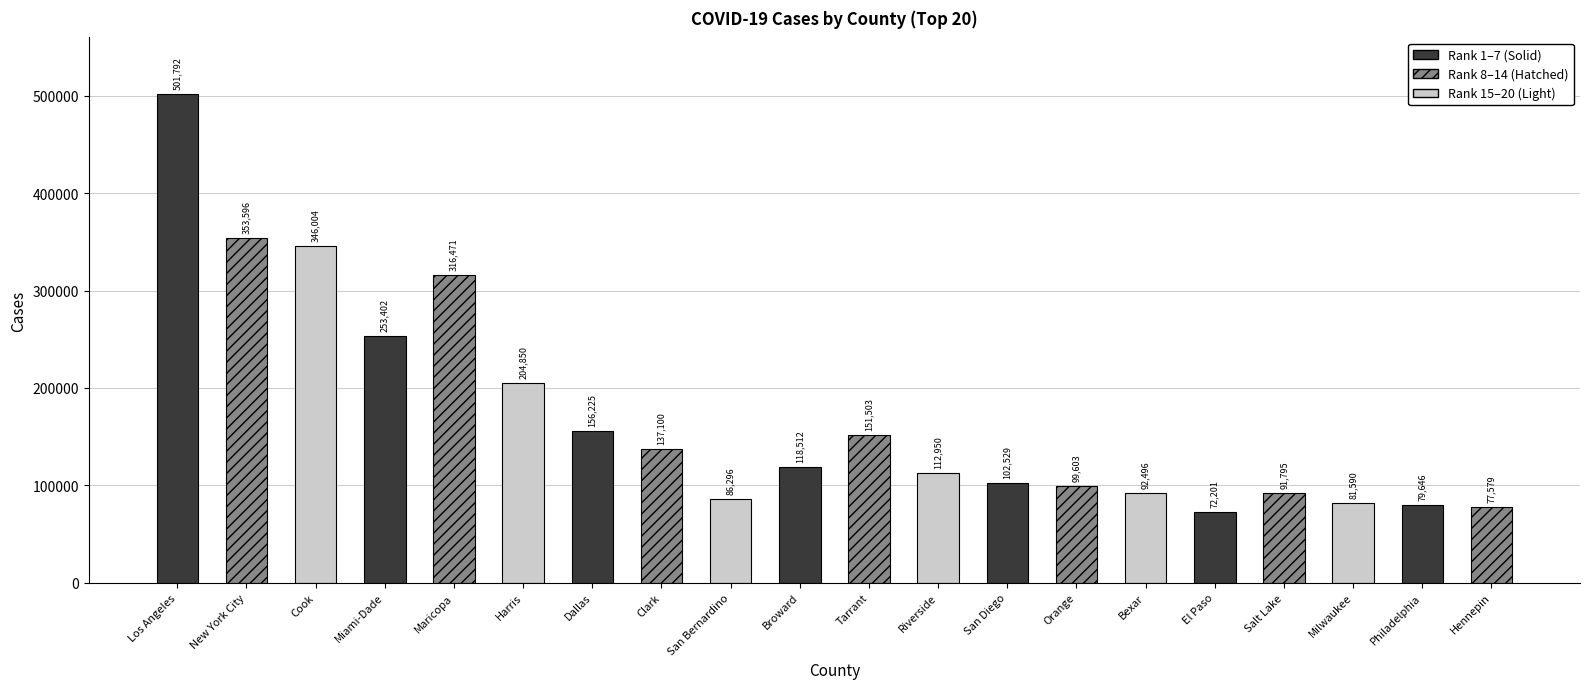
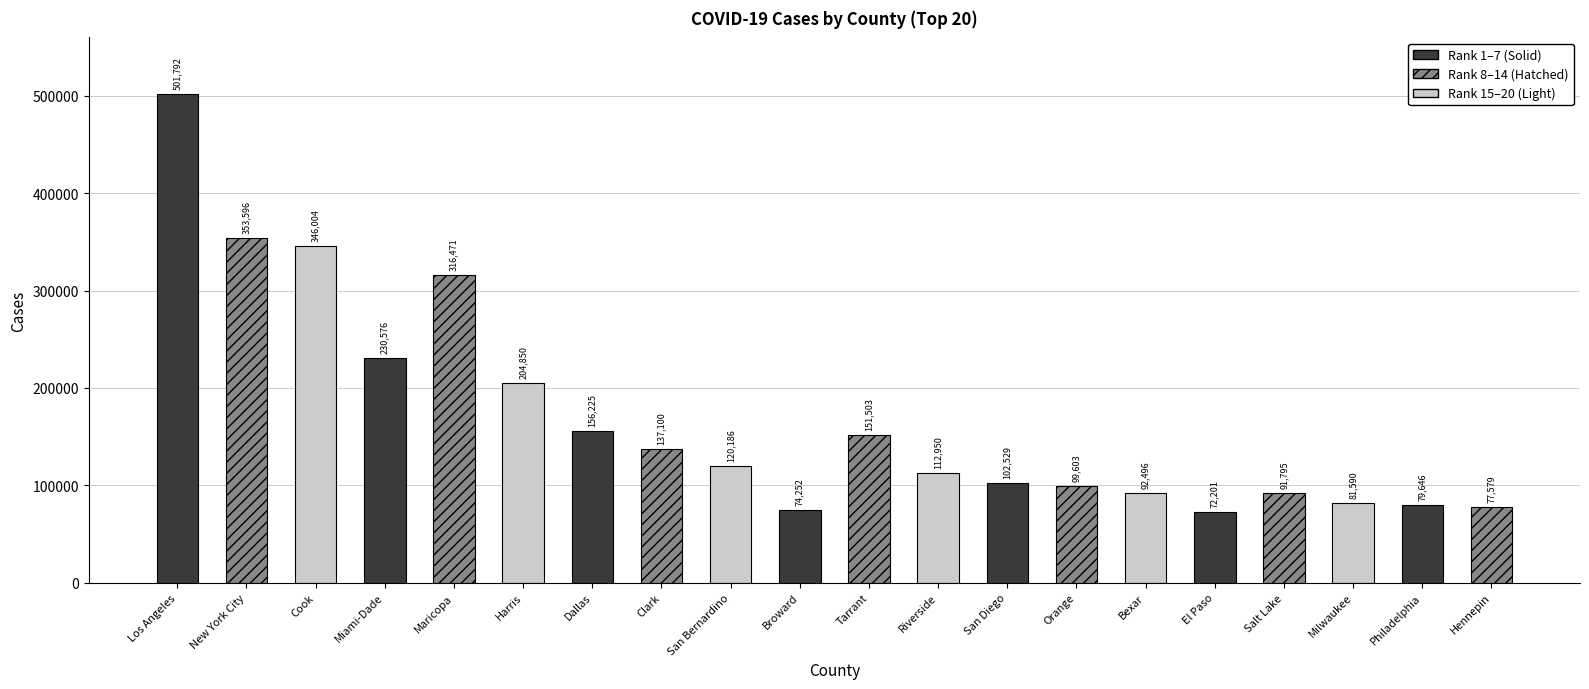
  {
    "Los Angeles": "501,792",
    "New York City": "353,596",
    "Cook": "346,004",
-   "Miami-Dade": "253,402",
+   "Miami-Dade": "230,576",
    "Maricopa": "316,471",
    "Harris": "204,850",
    "Dallas": "156,225",
    "Clark": "137,100",
-   "San Bernardino": "86,296",
-   "Broward": "118,512",
+   "San Bernardino": "120,186",
+   "Broward": "74,252",
    "Tarrant": "151,503",
    "Riverside": "112,950",
    "San Diego": "102,529",
    "Orange": "99,603",
    "Bexar": "92,496",
    "El Paso": "72,201",
    "Salt Lake": "91,795",
    "Milwaukee": "81,590",
    "Philadelphia": "79,646",
    "Hennepin": "77,579"
  }
